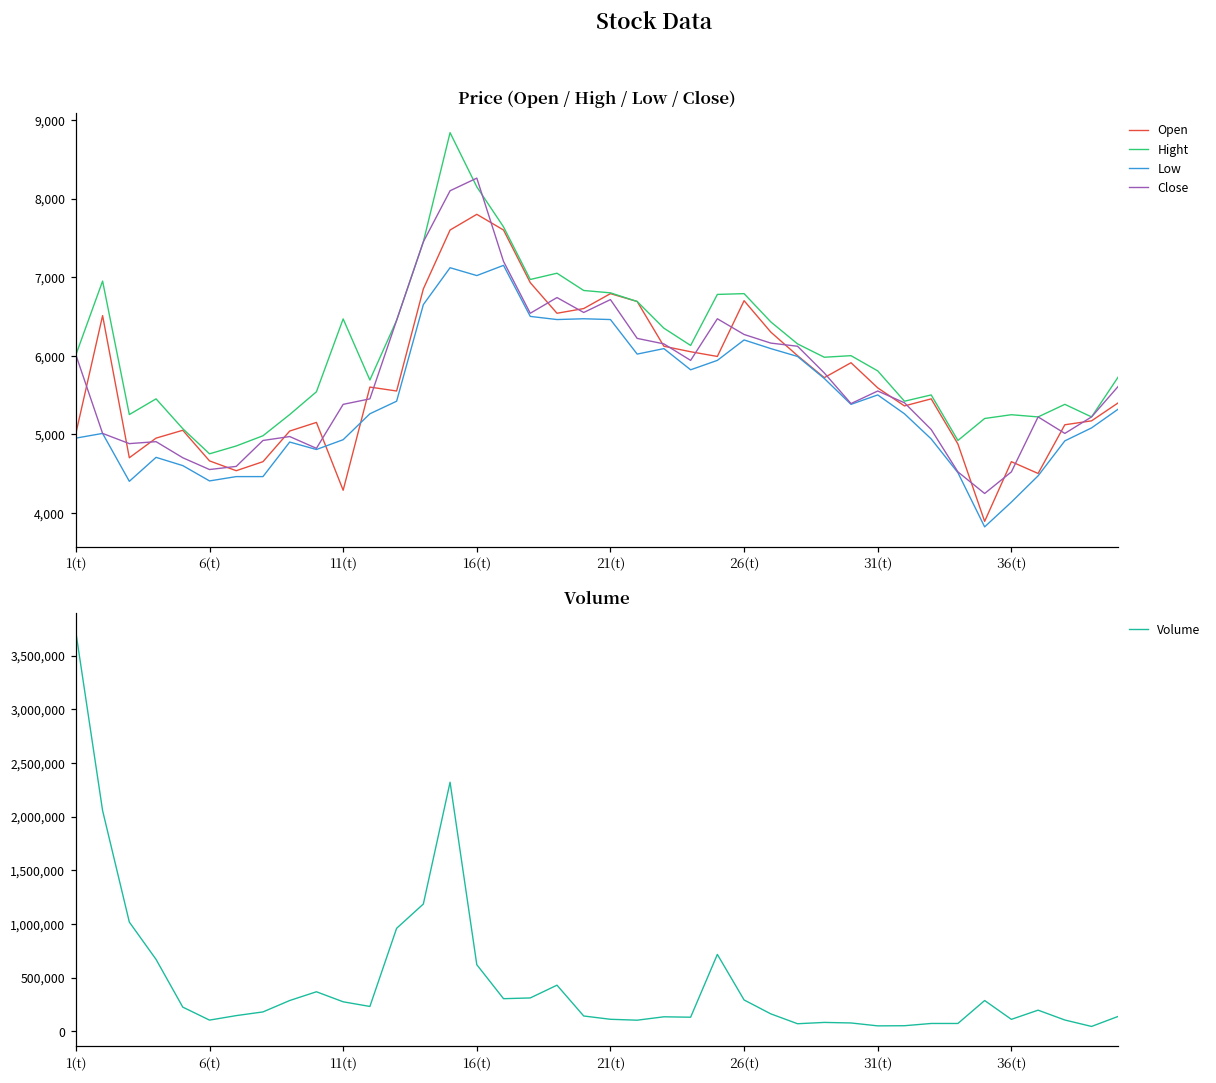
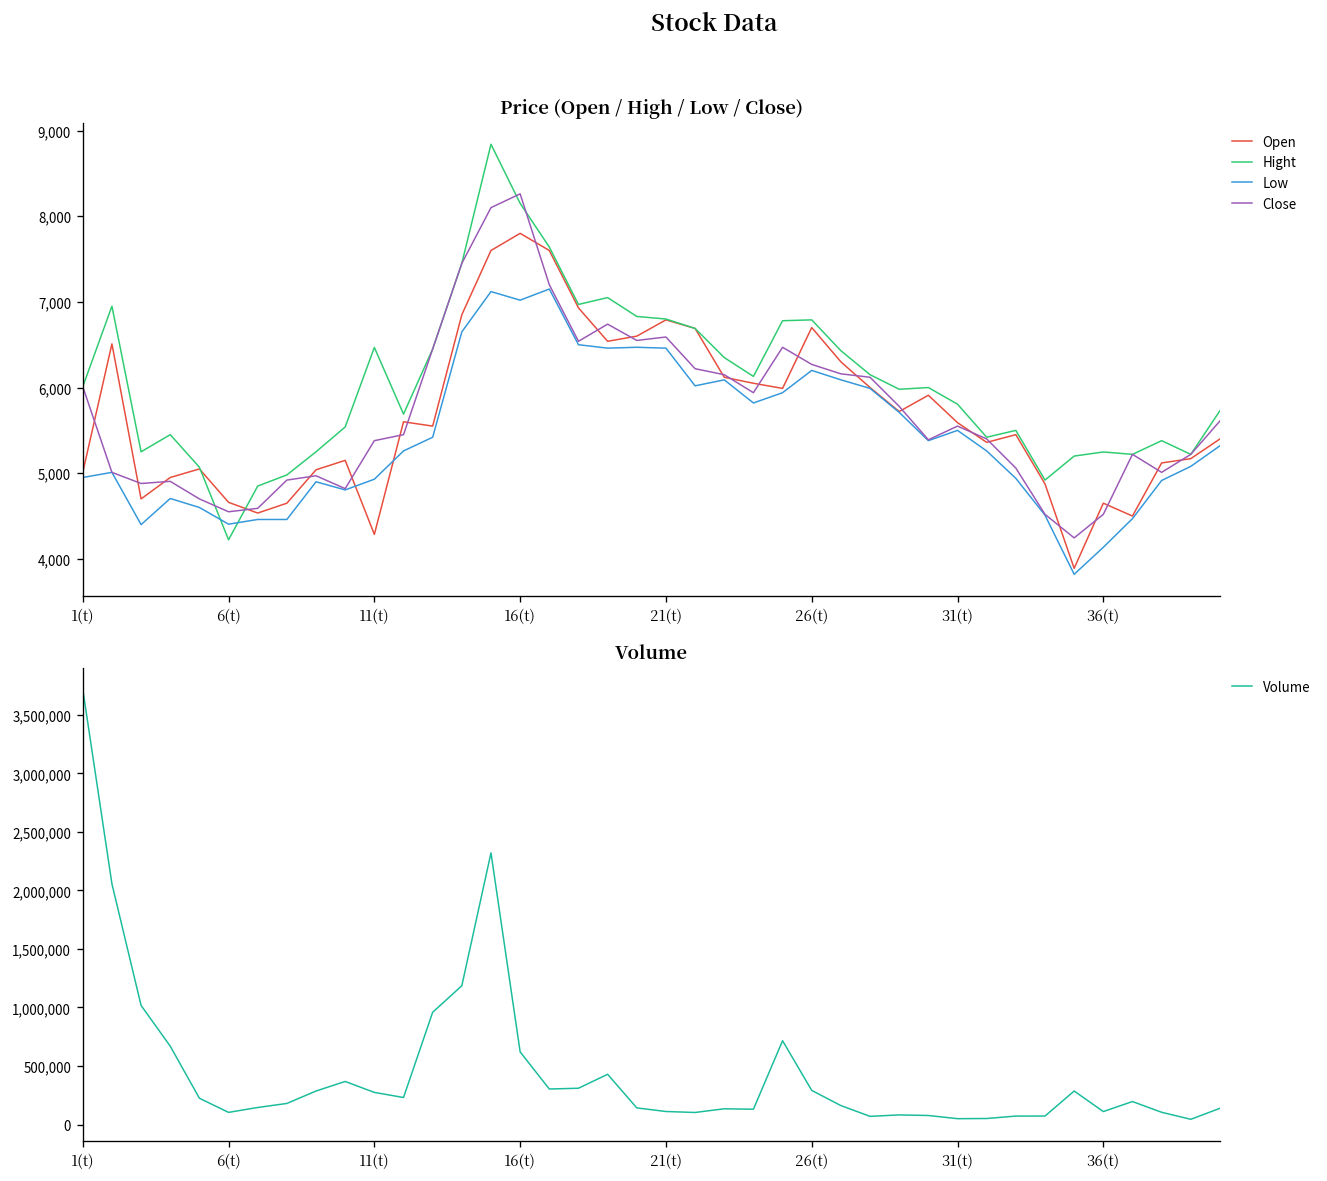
  {
    "Price (Open / High / Low / Close)": {
      "Open": {
        "1(t)": "5,000",
        "6(t)": "4,700",
        "11(t)": "4,300",
        "16(t)": "7,800",
        "26(t)": "6,700",
        "31(t)": "5,600",
        "36(t)": "4,700"
      },
      "Hight": {
-       "6(t)": "4,800",
+       "6(t)": "4,200",
        "11(t)": "6,500",
        "16(t)": "8,200",
        "26(t)": "6,800",
        "31(t)": "5,800",
        "36(t)": "5,200"
      },
      "Low": {
        "1(t)": "5,000",
        "6(t)": "4,400",
        "11(t)": "4,900",
        "16(t)": "7,000",
        "21(t)": "6,500",
        "26(t)": "6,200",
        "31(t)": "5,500",
        "36(t)": "4,100"
      },
      "Close": {
        "6(t)": "4,600",
        "11(t)": "5,400",
        "16(t)": "8,300",
-       "21(t)": "6,700",
+       "21(t)": "6,600",
        "26(t)": "6,300",
        "31(t)": "5,600",
        "36(t)": "4,500"
      }
    },
    "Volume": {
      "1(t)": "3,700,000",
      "6(t)": "100,000",
      "11(t)": "300,000",
      "16(t)": "600,000",
      "21(t)": "100,000",
      "26(t)": "300,000",
      "31(t)": "100,000",
      "36(t)": "100,000"
    }
  }
